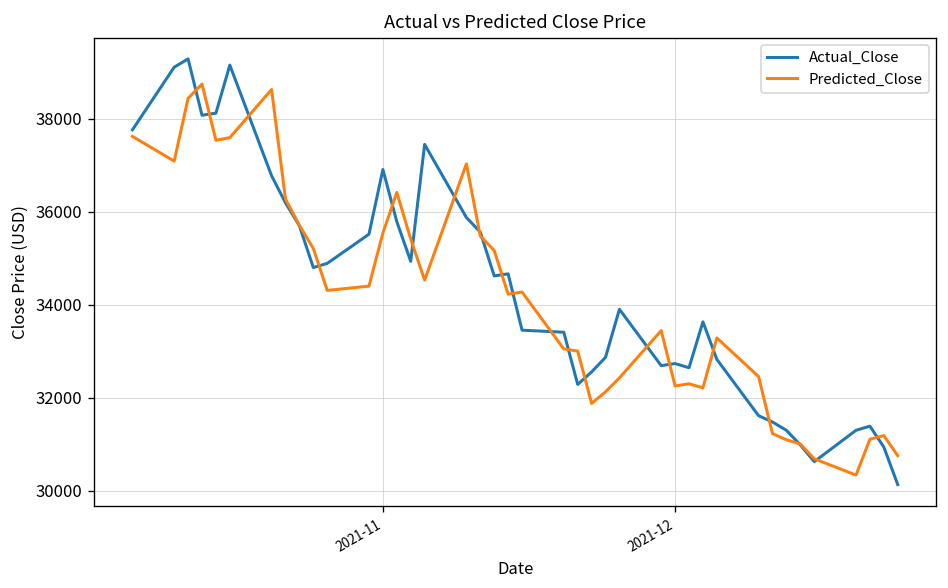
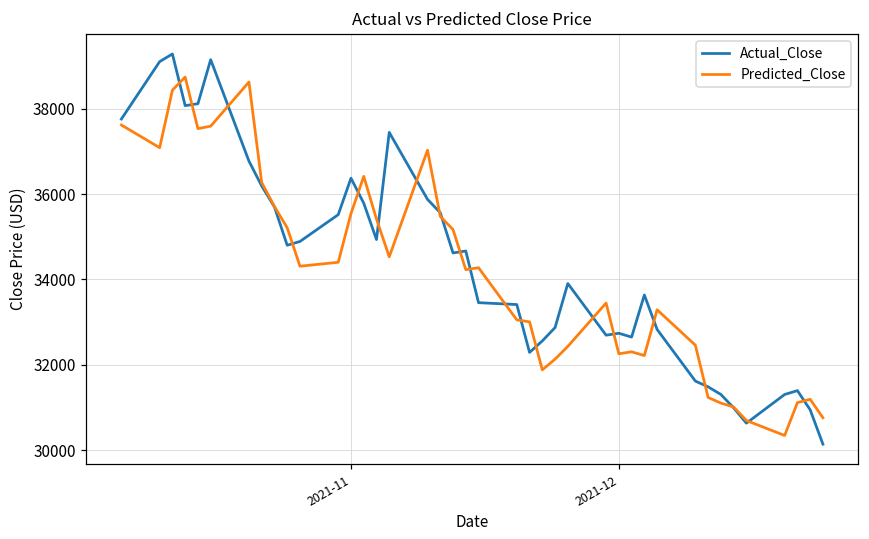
  {
    "Actual_Close": {
-     "2021-11": 36900,
+     "2021-11": 36400,
      "2021-12": 32700
    },
    "Predicted_Close": {
      "2021-11": 35500,
      "2021-12": 32300
    }
  }
